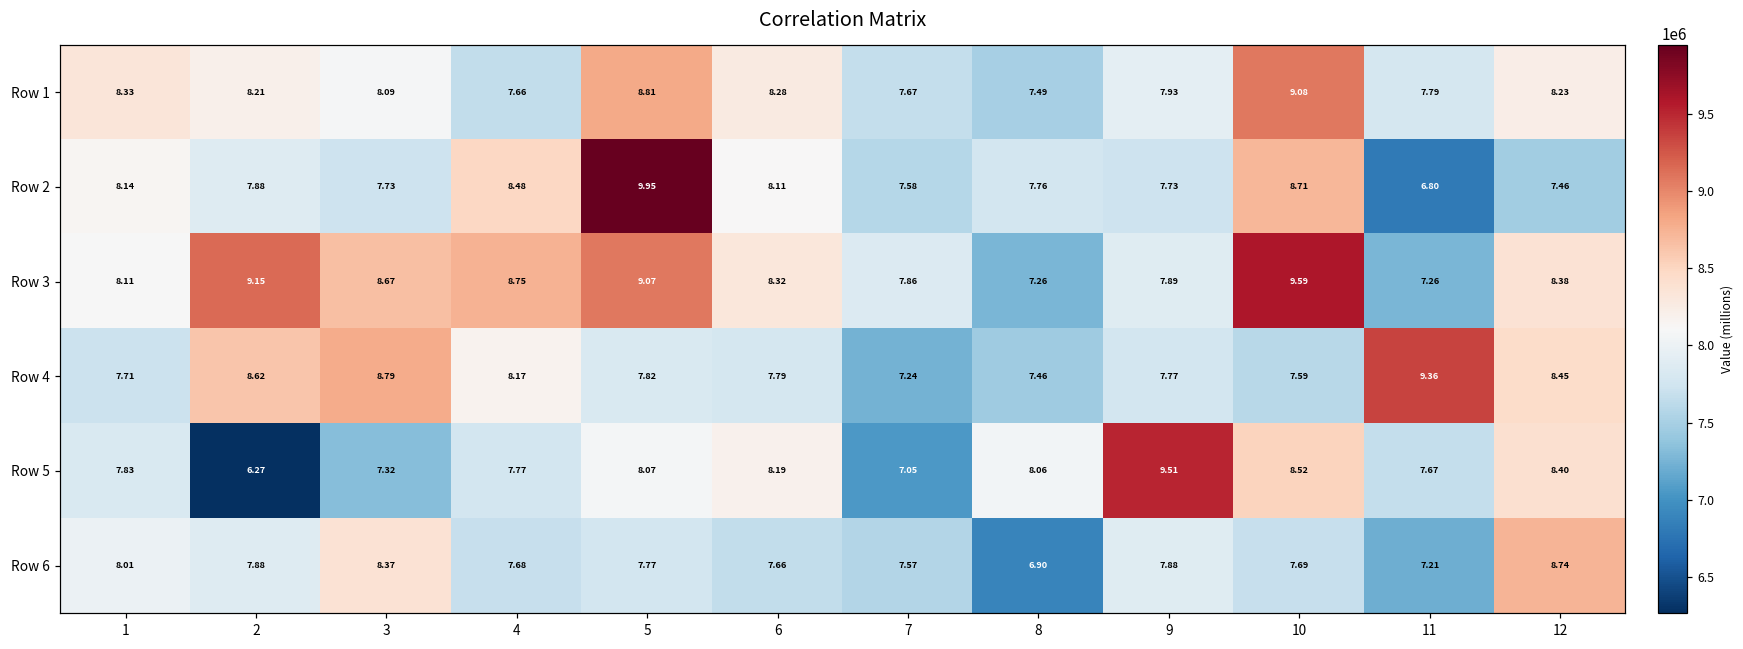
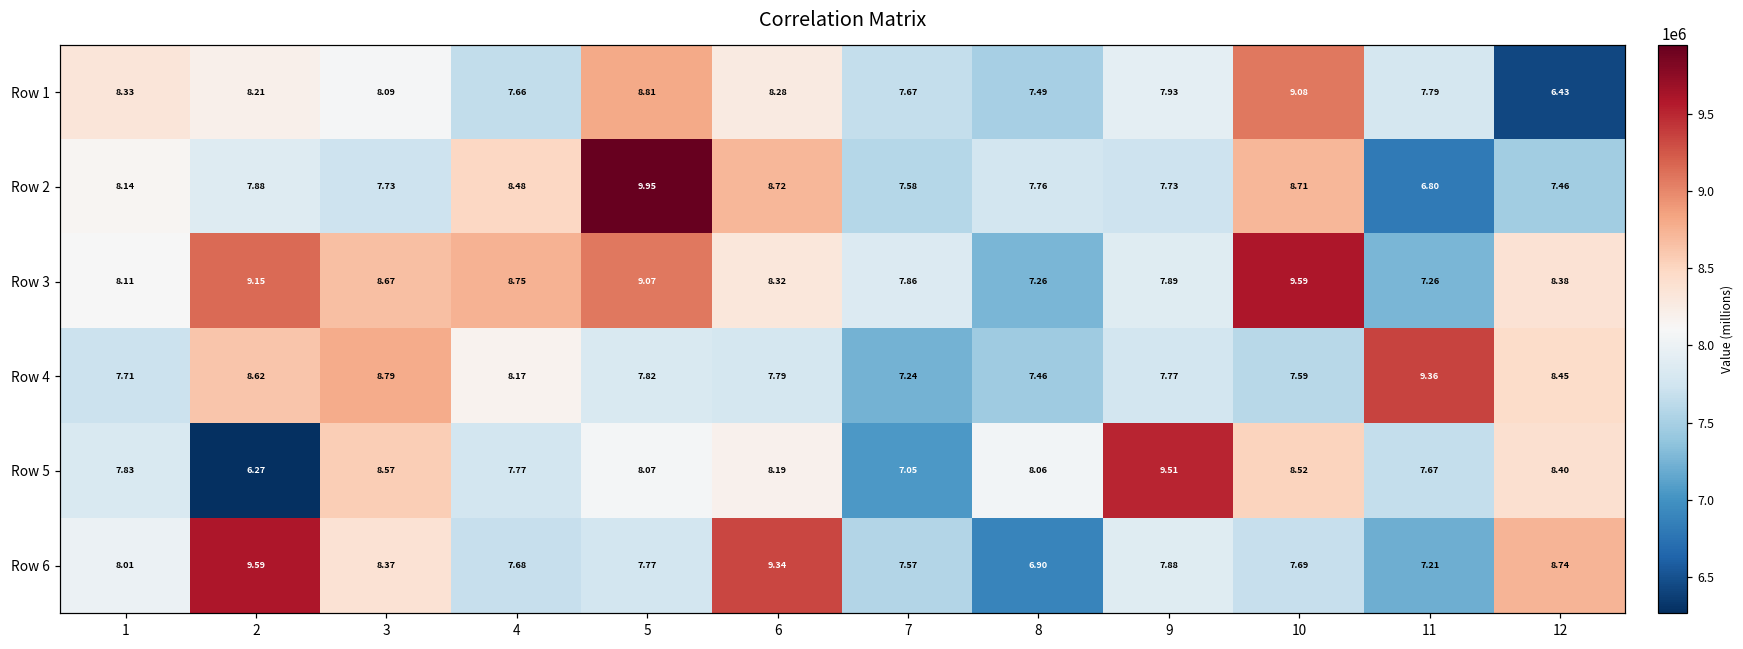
  {
    "Row 1": {
      "1": 8.33,
      "2": 8.21,
      "3": 8.09,
      "4": 7.66,
      "5": 8.81,
      "6": 8.28,
      "7": 7.67,
      "8": 7.49,
      "9": 7.93,
      "10": 9.08,
      "11": 7.79,
-     "12": 8.23
+     "12": 6.43
    },
    "Row 2": {
      "1": 8.14,
      "2": 7.88,
      "3": 7.73,
      "4": 8.48,
      "5": 9.95,
-     "6": 8.11,
+     "6": 8.72,
      "7": 7.58,
      "8": 7.76,
      "9": 7.73,
      "10": 8.71,
      "11": 6.80,
      "12": 7.46
    },
    "Row 3": {
      "1": 8.11,
      "2": 9.15,
      "3": 8.67,
      "4": 8.75,
      "5": 9.07,
      "6": 8.32,
      "7": 7.86,
      "8": 7.26,
      "9": 7.89,
      "10": 9.59,
      "11": 7.26,
      "12": 8.38
    },
    "Row 4": {
      "1": 7.71,
      "2": 8.62,
      "3": 8.79,
      "4": 8.17,
      "5": 7.82,
      "6": 7.79,
      "7": 7.24,
      "8": 7.46,
      "9": 7.77,
      "10": 7.59,
      "11": 9.36,
      "12": 8.45
    },
    "Row 5": {
      "1": 7.83,
      "2": 6.27,
-     "3": 7.32,
+     "3": 8.57,
      "4": 7.77,
      "5": 8.07,
      "6": 8.19,
      "7": 7.05,
      "8": 8.06,
      "9": 9.51,
      "10": 8.52,
      "11": 7.67,
      "12": 8.40
    },
    "Row 6": {
      "1": 8.01,
-     "2": 7.88,
+     "2": 9.59,
      "3": 8.37,
      "4": 7.68,
      "5": 7.77,
-     "6": 7.66,
+     "6": 9.34,
      "7": 7.57,
      "8": 6.90,
      "9": 7.88,
      "10": 7.69,
      "11": 7.21,
      "12": 8.74
    }
  }
